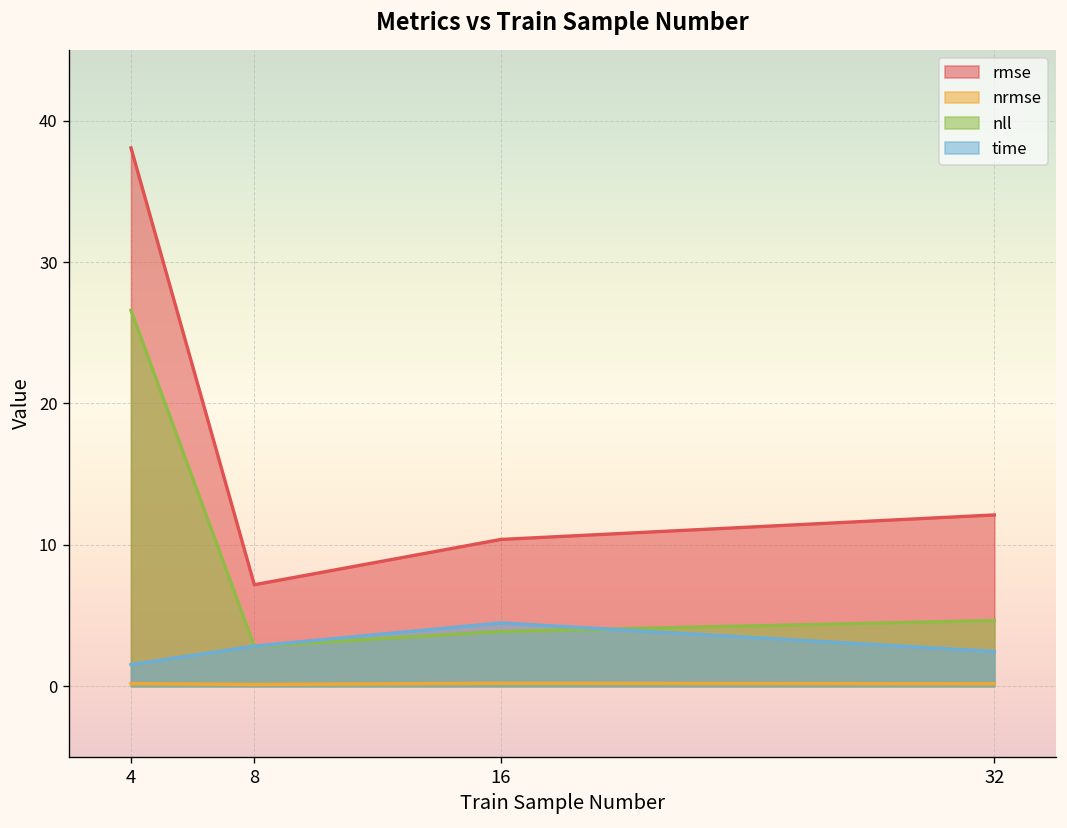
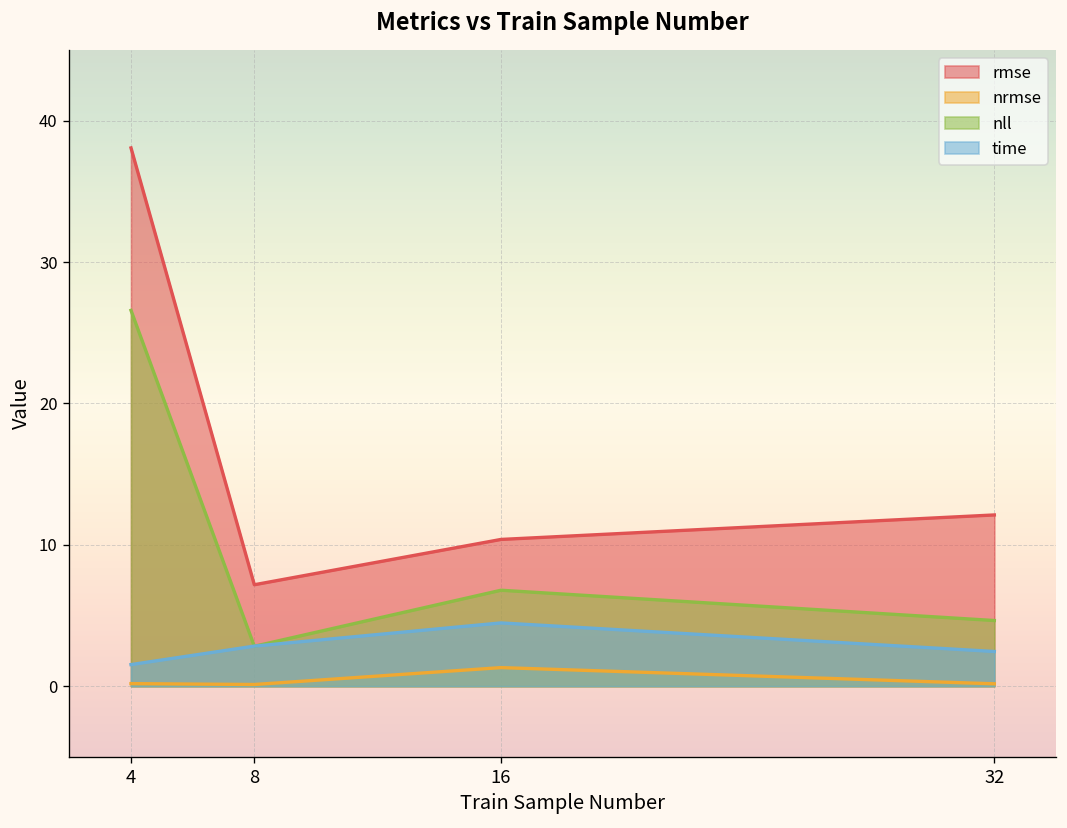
  {
    "rmse": {
      "4": 38.1,
      "8": 7.2,
      "16": 10.4,
      "32": 12.1
    },
    "nrmse": {
      "4": 0.2,
      "8": 0.1,
-     "16": 0.2,
+     "16": 1.3,
      "32": 0.2
    },
    "nll": {
      "4": 26.6,
-     "16": 3.9,
+     "16": 6.8,
      "32": 4.6
    },
    "time": {
      "4": 1.5,
      "16": 4.5,
      "32": 2.5
    }
  }
